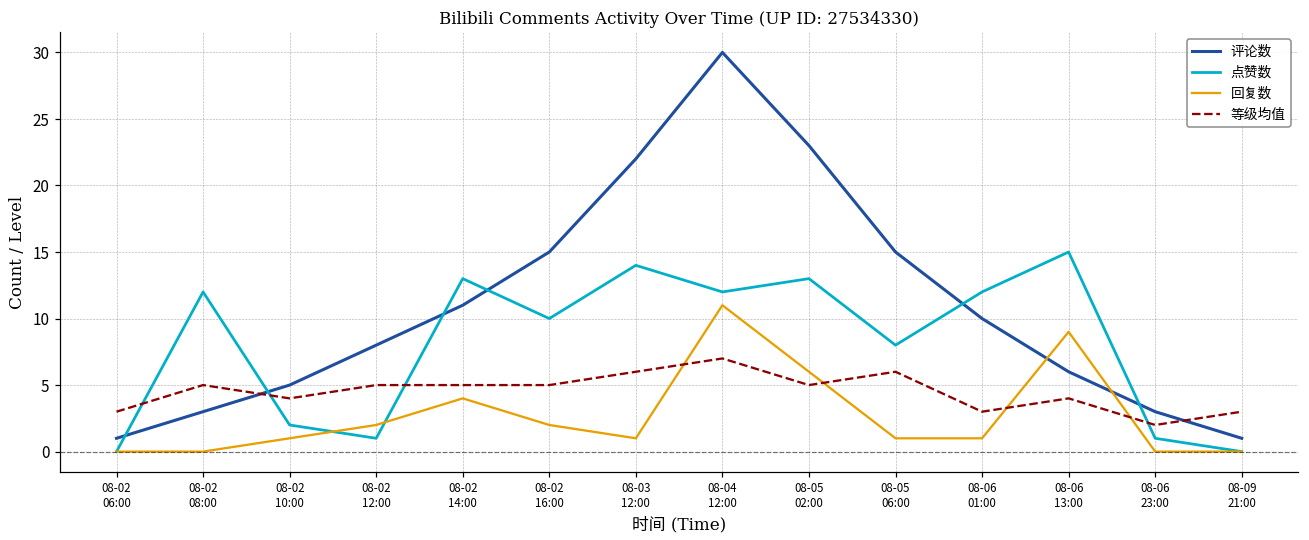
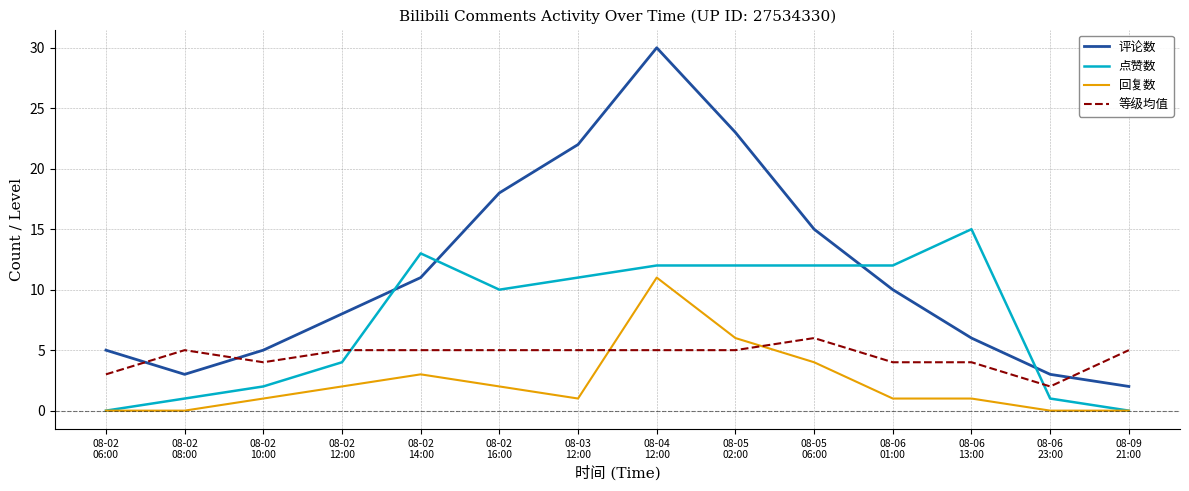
  {
    "评论数": {
-     "08-02 06:00": 1,
+     "08-02 06:00": 5,
      "08-02 08:00": 3,
      "08-02 10:00": 5,
      "08-02 12:00": 8,
      "08-02 14:00": 11,
-     "08-02 16:00": 15,
+     "08-02 16:00": 18,
      "08-03 12:00": 22,
      "08-04 12:00": 30,
      "08-05 02:00": 23,
      "08-05 06:00": 15,
      "08-06 01:00": 10,
      "08-06 13:00": 6,
      "08-06 23:00": 3,
-     "08-09 21:00": 1
+     "08-09 21:00": 2
    },
    "点赞数": {
-     "08-02 08:00": 12,
+     "08-02 08:00": 1,
      "08-02 10:00": 2,
-     "08-02 12:00": 1,
+     "08-02 12:00": 4,
      "08-02 14:00": 13,
      "08-02 16:00": 10,
-     "08-03 12:00": 14,
+     "08-03 12:00": 11,
      "08-04 12:00": 12,
-     "08-05 02:00": 13,
-     "08-05 06:00": 8,
+     "08-05 02:00": 12,
+     "08-05 06:00": 12,
      "08-06 01:00": 12,
      "08-06 13:00": 15,
      "08-06 23:00": 1
    },
    "回复数": {
      "08-02 08:00": 0,
      "08-02 10:00": 1,
      "08-02 12:00": 2,
-     "08-02 14:00": 4,
+     "08-02 14:00": 3,
      "08-02 16:00": 2,
      "08-03 12:00": 1,
      "08-04 12:00": 11,
      "08-05 02:00": 6,
-     "08-05 06:00": 1,
+     "08-05 06:00": 4,
      "08-06 01:00": 1,
-     "08-06 13:00": 9,
+     "08-06 13:00": 1,
      "08-06 23:00": 0
    },
    "等级均值": {
      "08-02 06:00": 3,
      "08-02 08:00": 5,
      "08-02 10:00": 4,
      "08-02 12:00": 5,
      "08-02 14:00": 5,
      "08-02 16:00": 5,
-     "08-03 12:00": 6,
-     "08-04 12:00": 7,
+     "08-03 12:00": 5,
+     "08-04 12:00": 5,
      "08-05 02:00": 5,
      "08-05 06:00": 6,
-     "08-06 01:00": 3,
+     "08-06 01:00": 4,
      "08-06 13:00": 4,
      "08-06 23:00": 2,
-     "08-09 21:00": 3
+     "08-09 21:00": 5
    }
  }
